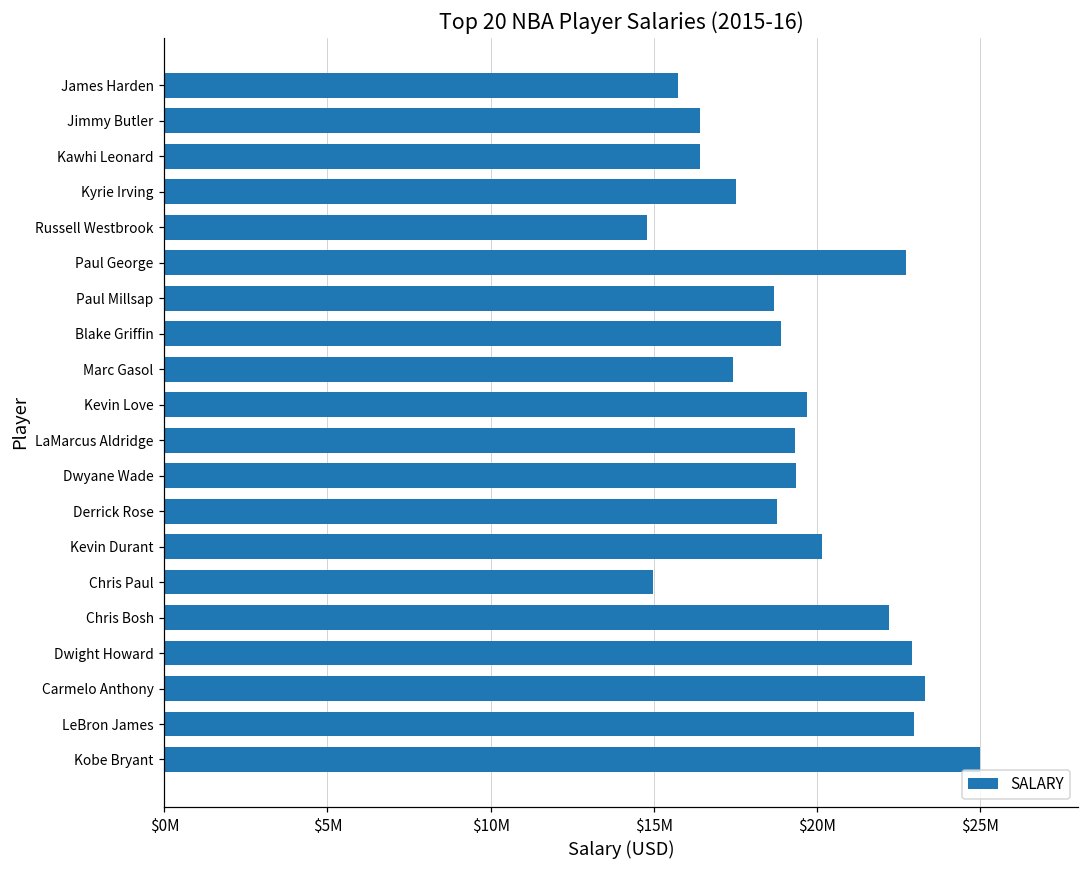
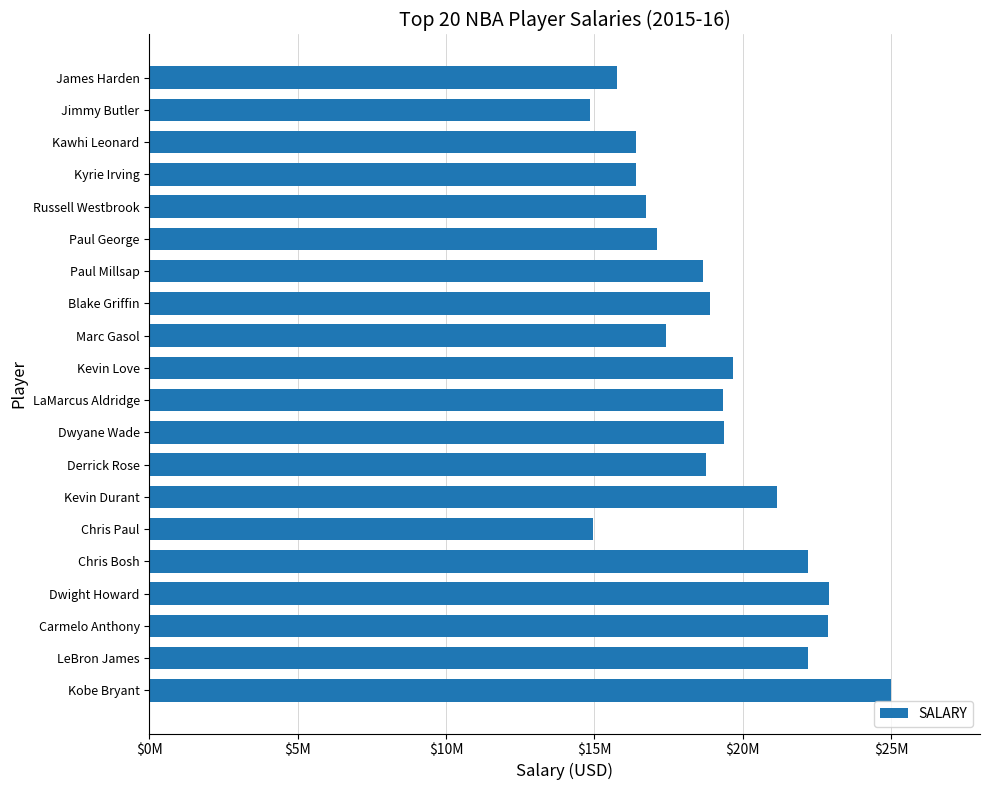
  {
    "James Harden": "$15800000",
-   "Jimmy Butler": "$16400000",
+   "Jimmy Butler": "$14800000",
    "Kawhi Leonard": "$16400000",
-   "Kyrie Irving": "$17500000",
-   "Russell Westbrook": "$14800000",
-   "Paul George": "$22700000",
+   "Kyrie Irving": "$16400000",
+   "Russell Westbrook": "$16700000",
+   "Paul George": "$17100000",
    "Paul Millsap": "$18700000",
    "Blake Griffin": "$18900000",
    "Marc Gasol": "$17400000",
    "Kevin Love": "$19700000",
    "LaMarcus Aldridge": "$19300000",
    "Dwyane Wade": "$19400000",
    "Derrick Rose": "$18800000",
-   "Kevin Durant": "$20200000",
+   "Kevin Durant": "$21100000",
    "Chris Paul": "$15000000",
    "Chris Bosh": "$22200000",
    "Dwight Howard": "$22900000",
-   "Carmelo Anthony": "$23300000",
-   "LeBron James": "$23000000",
+   "Carmelo Anthony": "$22900000",
+   "LeBron James": "$22200000",
    "Kobe Bryant": "$25000000"
  }
